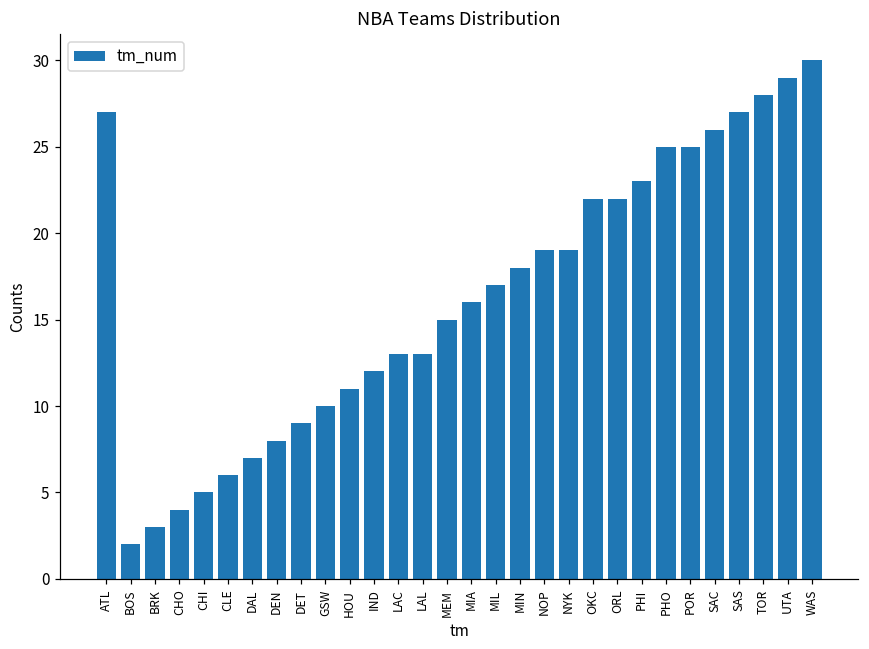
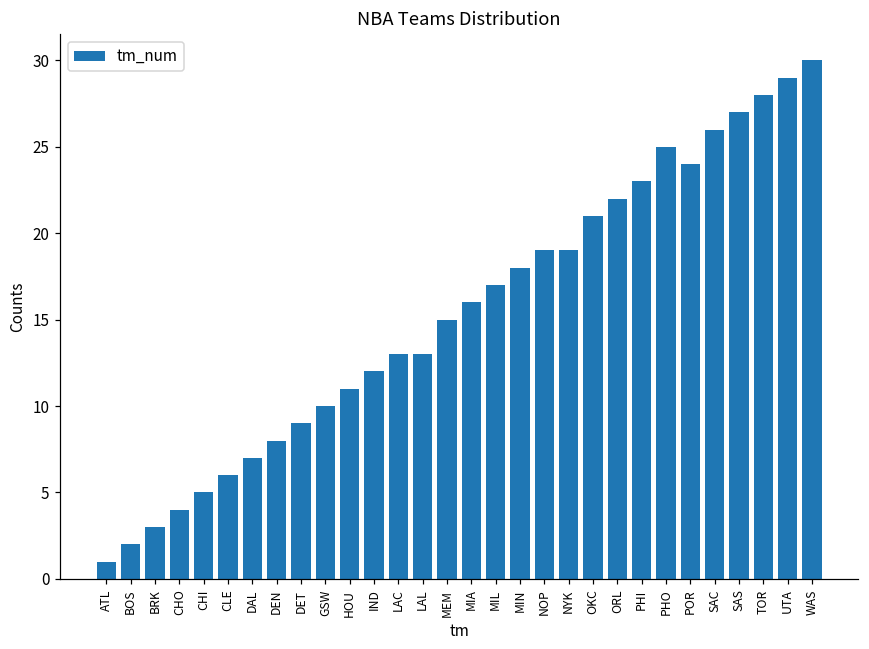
  {
-   "ATL": 27,
+   "ATL": 1,
    "BOS": 2,
    "BRK": 3,
    "CHO": 4,
    "CHI": 5,
    "CLE": 6,
    "DAL": 7,
    "DEN": 8,
    "DET": 9,
    "GSW": 10,
    "HOU": 11,
    "IND": 12,
    "LAC": 13,
    "LAL": 13,
    "MEM": 15,
    "MIA": 16,
    "MIL": 17,
    "MIN": 18,
    "NOP": 19,
    "NYK": 19,
-   "OKC": 22,
+   "OKC": 21,
    "ORL": 22,
    "PHI": 23,
    "PHO": 25,
-   "POR": 25,
+   "POR": 24,
    "SAC": 26,
    "SAS": 27,
    "TOR": 28,
    "UTA": 29,
    "WAS": 30
  }
